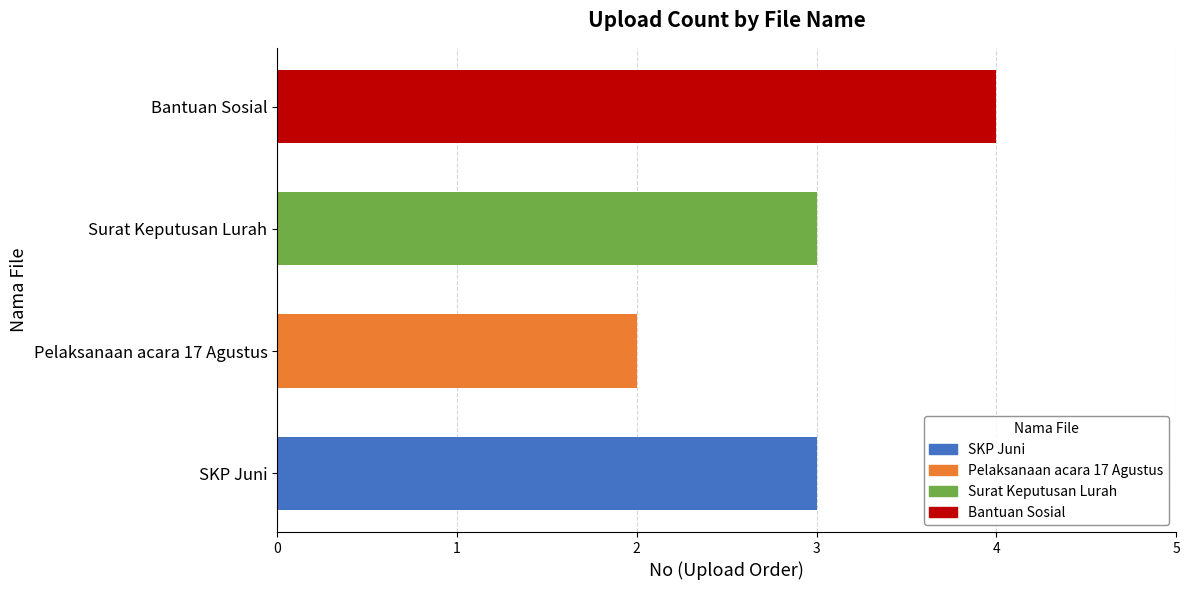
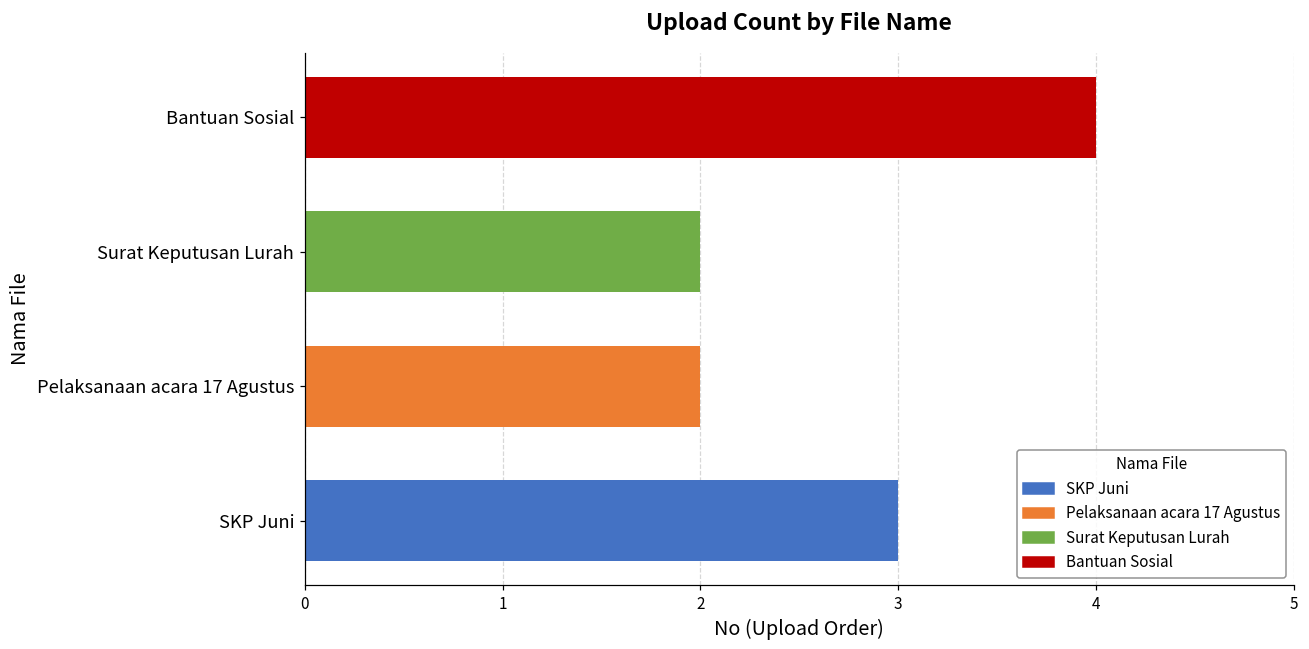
  {
    "Bantuan Sosial": 4,
-   "Surat Keputusan Lurah": 3,
+   "Surat Keputusan Lurah": 2,
    "Pelaksanaan acara 17 Agustus": 2,
    "SKP Juni": 3
  }
